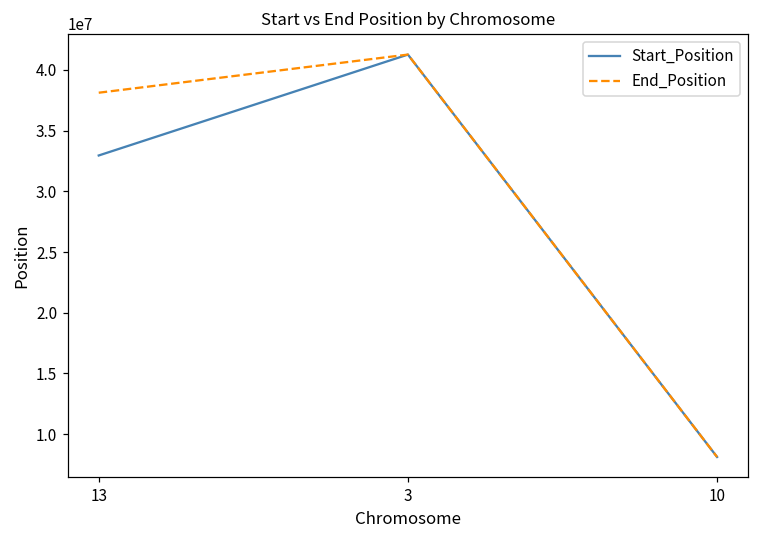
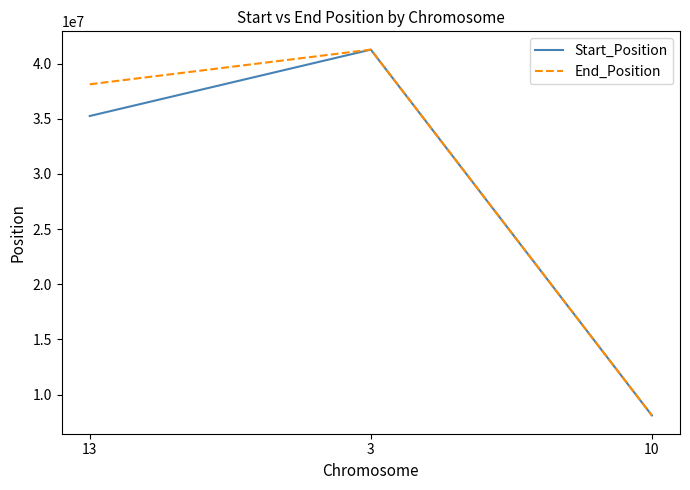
  {
    "Start_Position": {
-     "13": 33000000
+     "13": 35300000
    },
    "End_Position": {
      "13": 38100000
    }
  }
